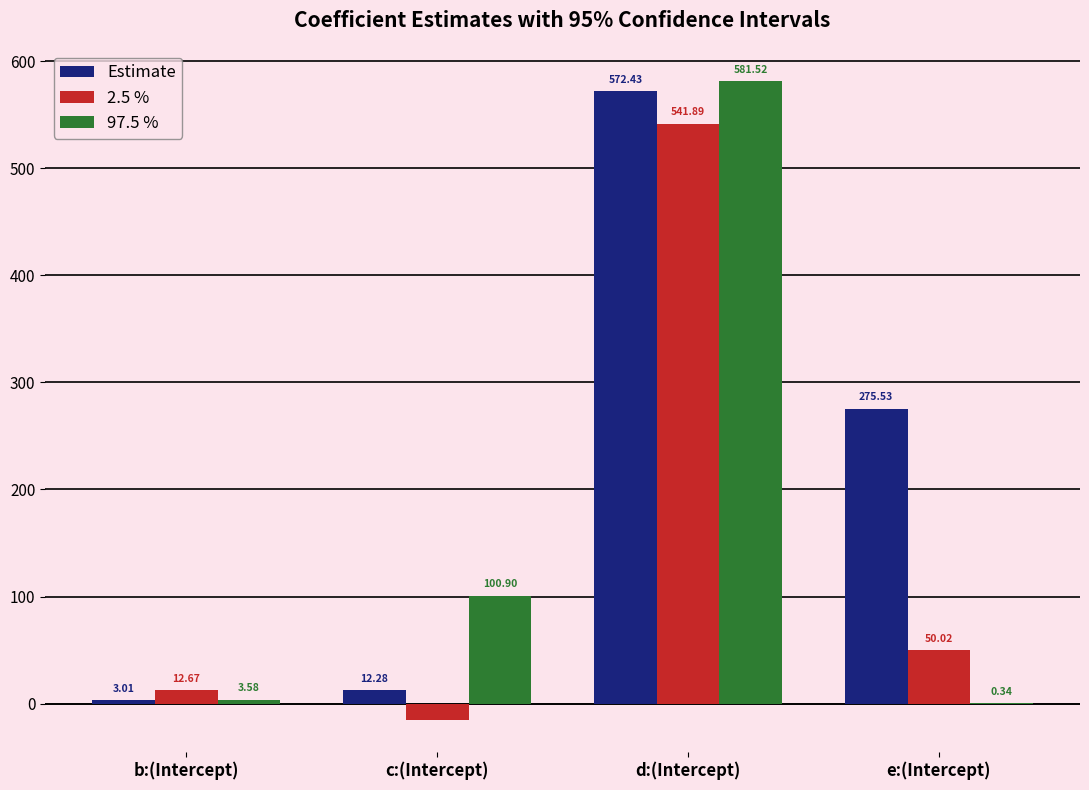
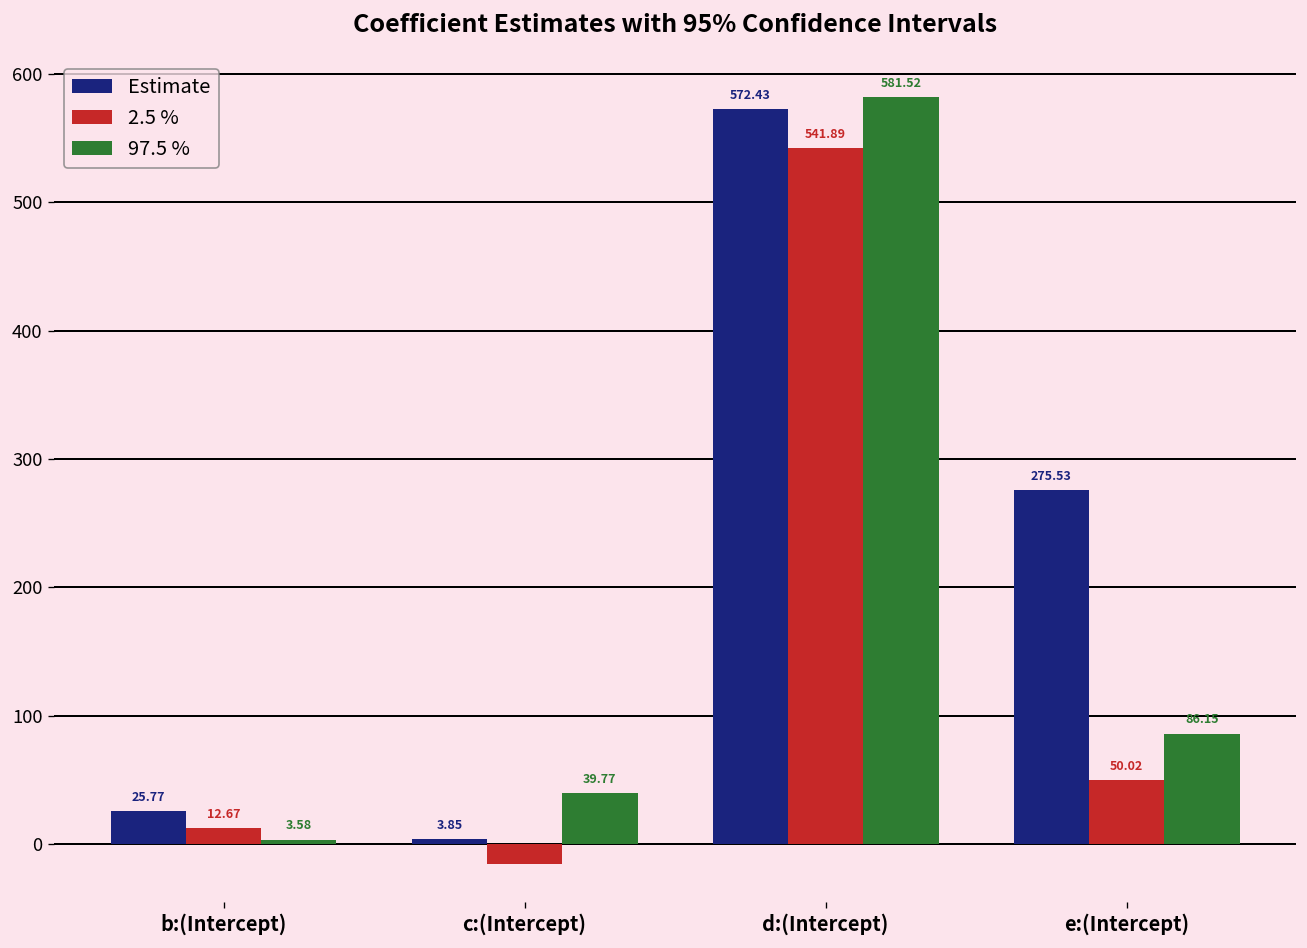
  {
    "Estimate": {
-     "b:(Intercept)": 3.01,
-     "c:(Intercept)": 12.28,
+     "b:(Intercept)": 25.77,
+     "c:(Intercept)": 3.85,
      "d:(Intercept)": 572.43,
      "e:(Intercept)": 275.53
    },
    "2.5 %": {
      "b:(Intercept)": 12.67,
      "d:(Intercept)": 541.89,
      "e:(Intercept)": 50.02
    },
    "97.5 %": {
      "b:(Intercept)": 3.58,
-     "c:(Intercept)": 100.90,
+     "c:(Intercept)": 39.77,
      "d:(Intercept)": 581.52,
-     "e:(Intercept)": 0.34
+     "e:(Intercept)": 86.15
    }
  }
